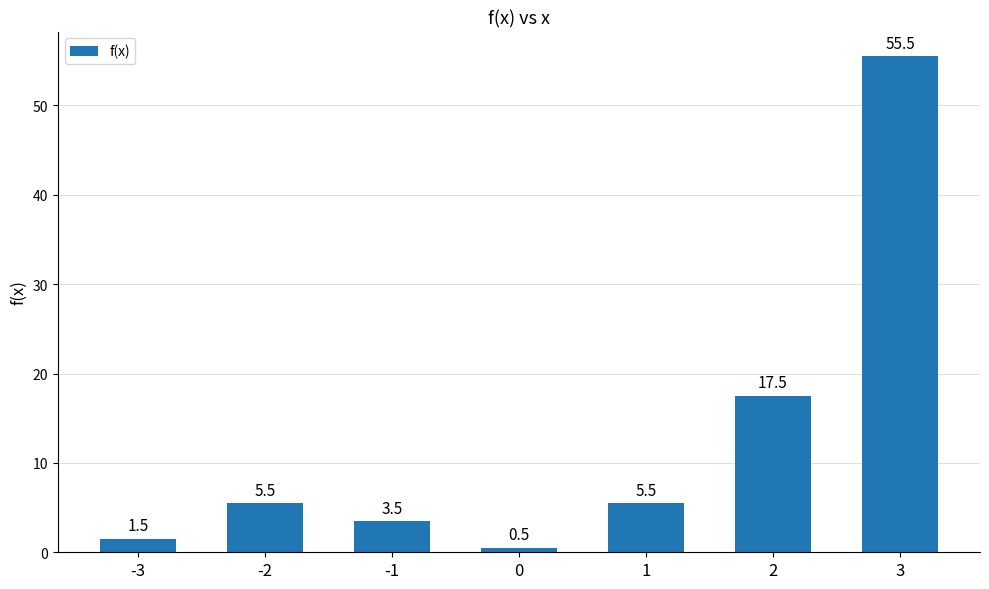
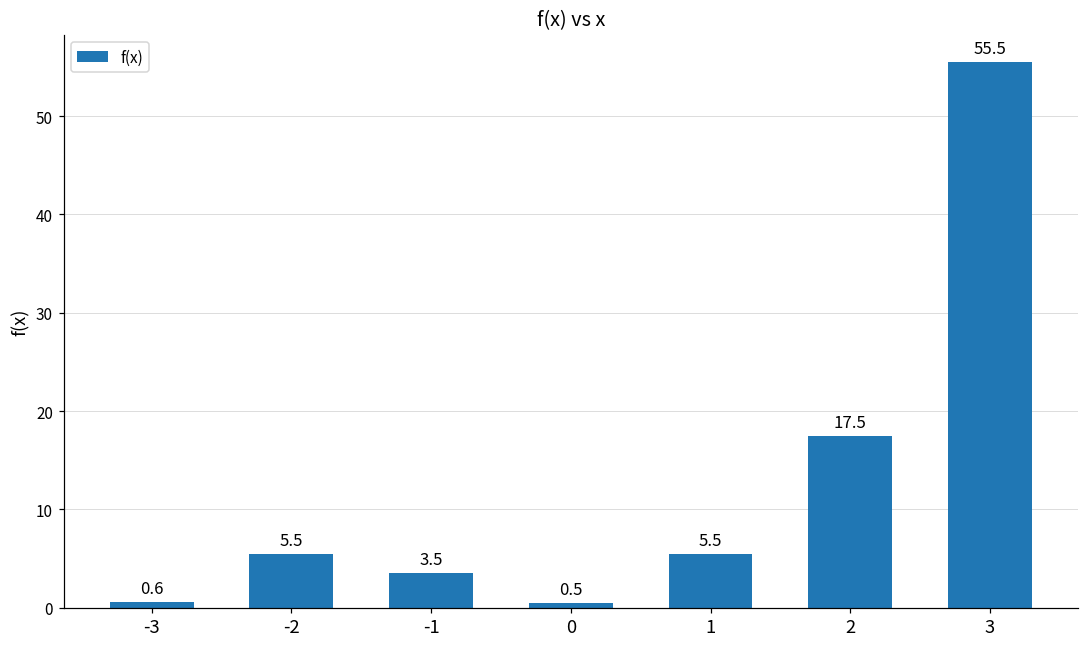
  {
-   "-3": 1.5,
+   "-3": 0.6,
    "-2": 5.5,
    "-1": 3.5,
    "0": 0.5,
    "1": 5.5,
    "2": 17.5,
    "3": 55.5
  }
